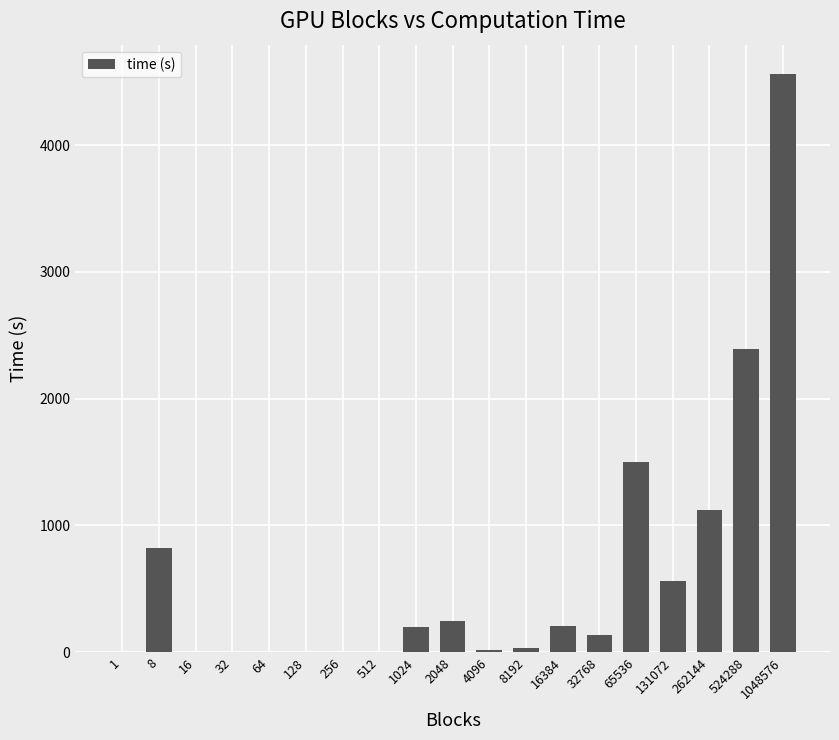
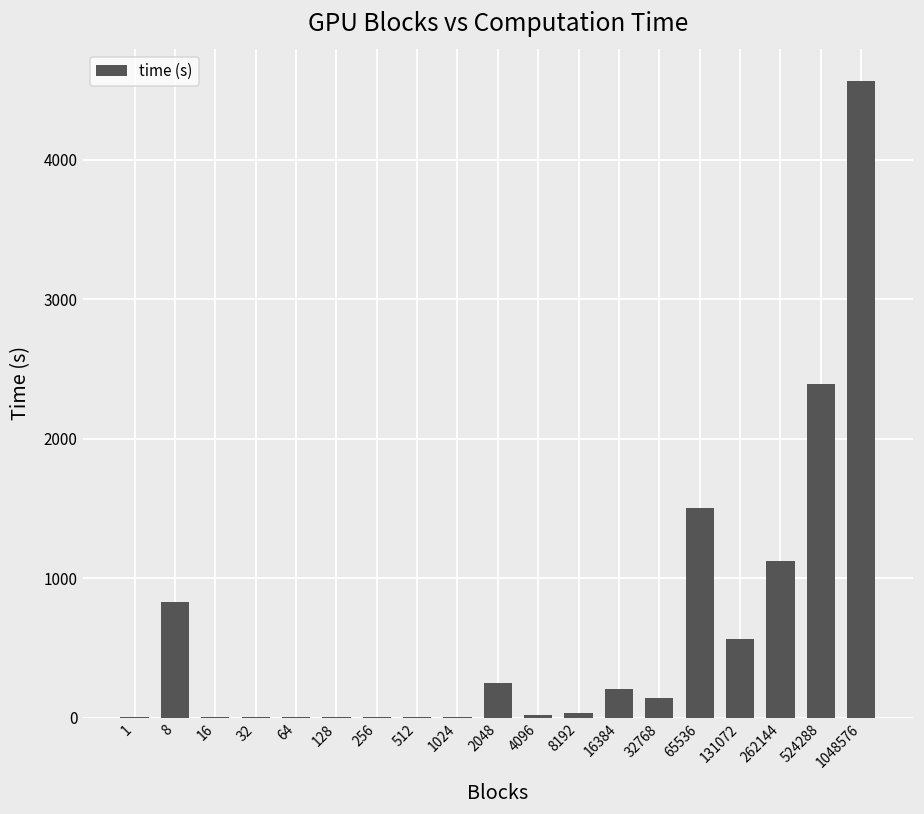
  {
    "8": 830,
-   "1024": 200,
+   "1024": 0,
    "2048": 240,
    "8192": 30,
    "16384": 210,
    "32768": 140,
    "65536": 1500,
    "131072": 560,
    "262144": 1120,
    "524288": 2390,
    "1048576": 4560
  }
